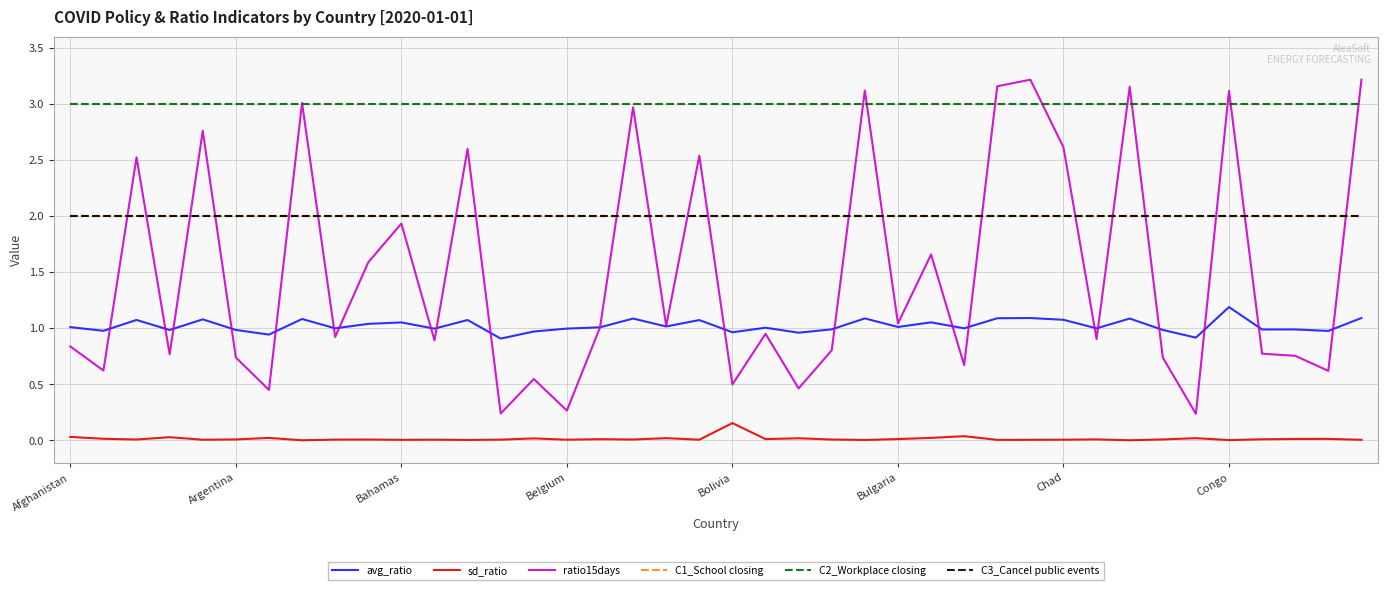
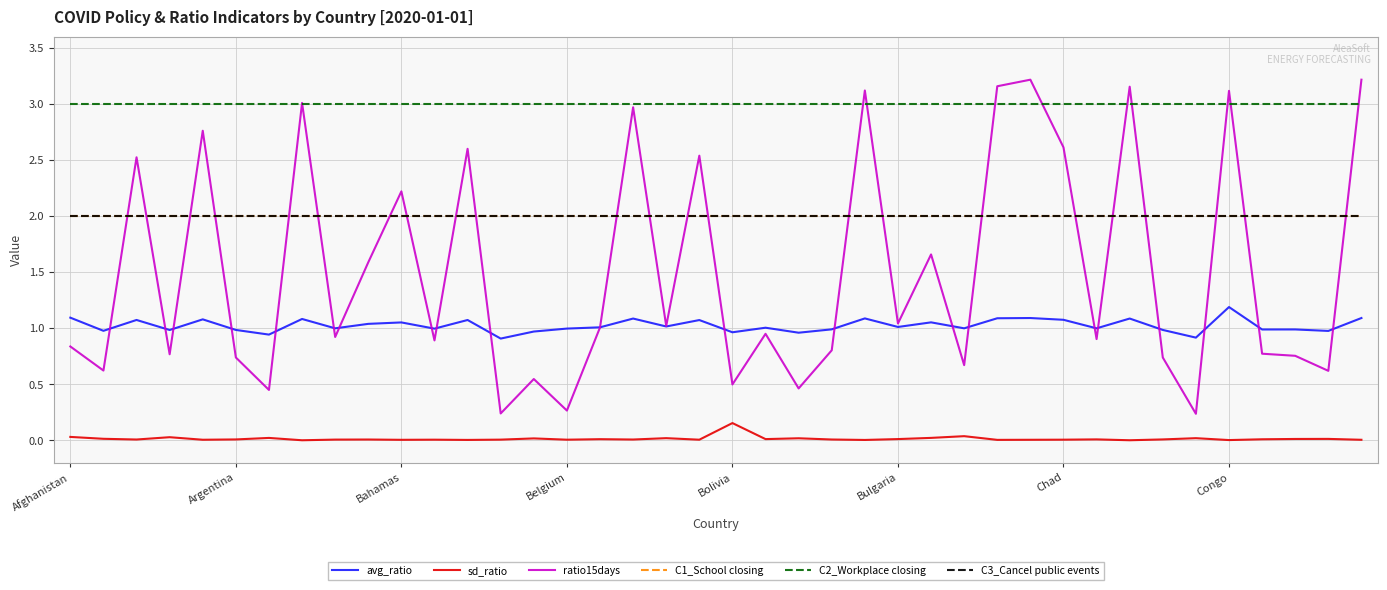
  {
    "avg_ratio": {
-     "Afghanistan": 1.01,
+     "Afghanistan": 1.09,
      "Argentina": 0.98,
      "Bahamas": 1.05,
      "Belgium": 1.00,
      "Bolivia": 0.96,
      "Bulgaria": 1.01,
      "Chad": 1.07,
      "Congo": 1.19
    },
    "sd_ratio": {
      "Afghanistan": 0.03,
      "Argentina": 0.01,
      "Bahamas": 0.00,
      "Belgium": 0.01,
      "Bolivia": 0.15,
      "Bulgaria": 0.01,
      "Chad": 0.01,
      "Congo": 0.00
    },
    "ratio15days": {
      "Afghanistan": 0.84,
      "Argentina": 0.74,
-     "Bahamas": 1.93,
+     "Bahamas": 2.22,
      "Belgium": 0.27,
      "Bolivia": 0.50,
      "Bulgaria": 1.04,
      "Chad": 2.61,
      "Congo": 3.12
    },
    "C3_Cancel public events": {
      "Afghanistan": 2.00,
      "Argentina": 2.00,
      "Bahamas": 2.00,
      "Belgium": 2.00,
      "Bolivia": 2.00,
      "Bulgaria": 2.00,
      "Chad": 2.00,
      "Congo": 2.00
    },
    "C2_Workplace closing": {
      "Afghanistan": 3.00,
      "Argentina": 3.00,
      "Bahamas": 3.00,
      "Belgium": 3.00,
      "Bolivia": 3.00,
      "Bulgaria": 3.00,
      "Chad": 3.00,
      "Congo": 3.00
    }
  }
